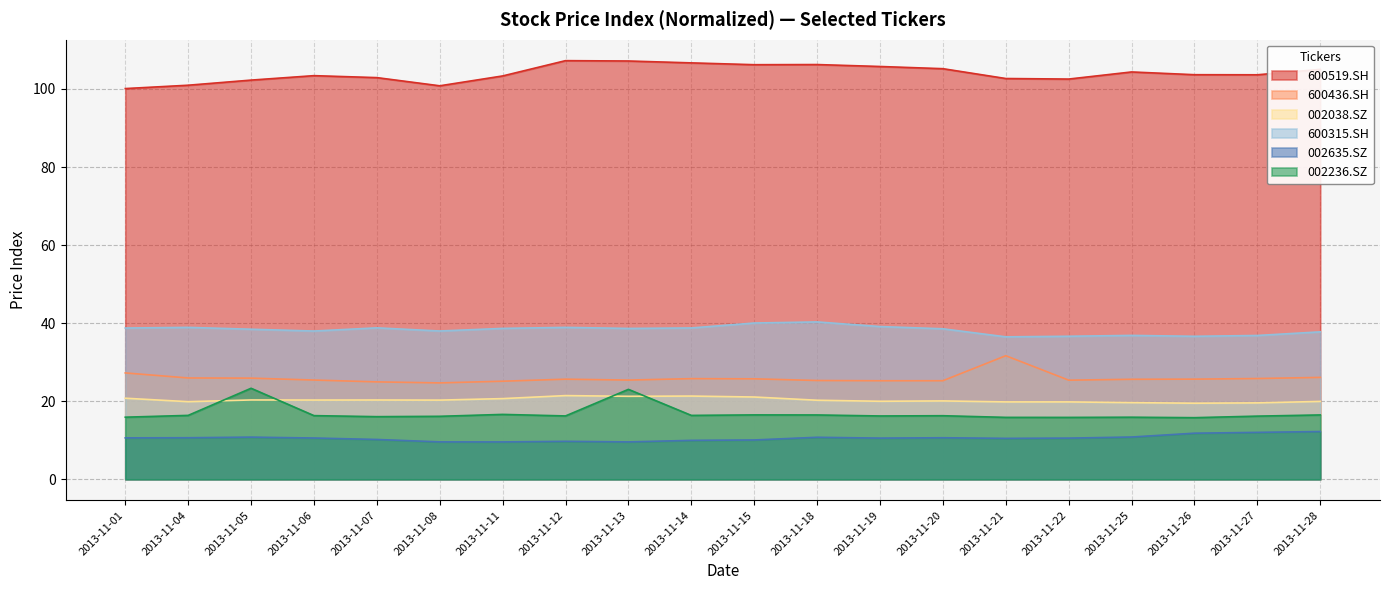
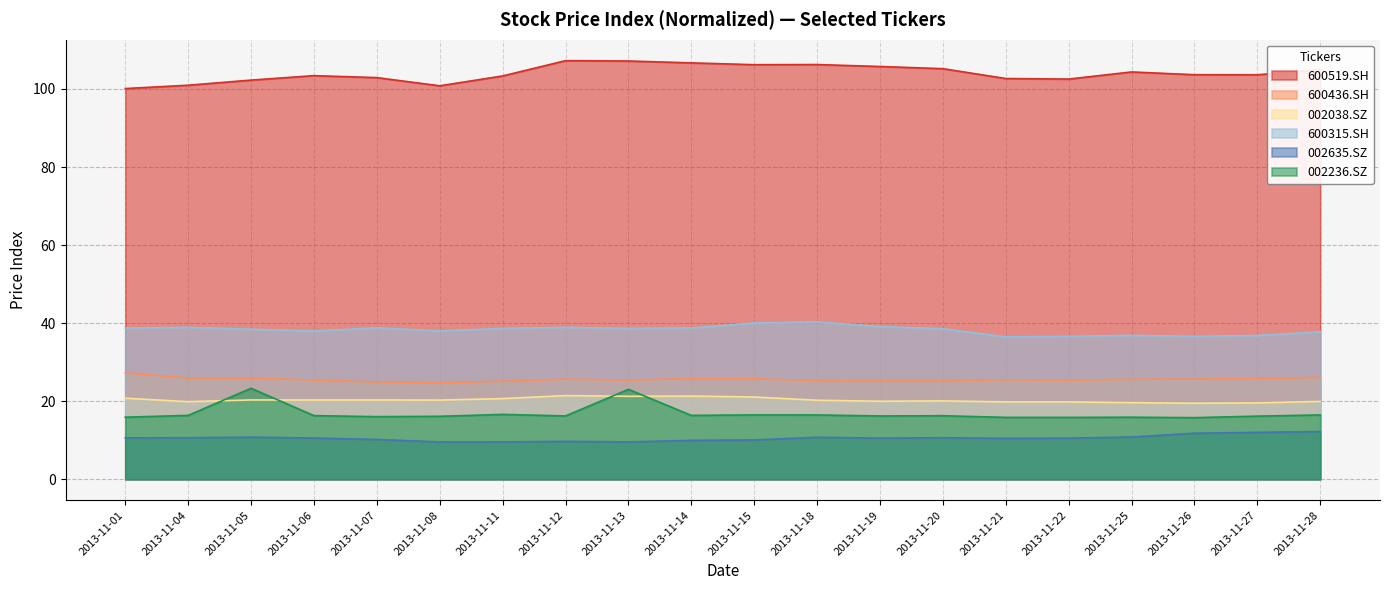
  {
    "600519.SH": {
      "2013-11-01": 100,
      "2013-11-04": 101,
      "2013-11-05": 102,
      "2013-11-06": 103,
      "2013-11-07": 103,
      "2013-11-08": 101,
      "2013-11-11": 103,
      "2013-11-12": 107,
      "2013-11-13": 107,
      "2013-11-14": 107,
      "2013-11-15": 106,
      "2013-11-18": 106,
      "2013-11-19": 106,
      "2013-11-20": 105,
      "2013-11-21": 103,
      "2013-11-22": 103,
      "2013-11-25": 104,
      "2013-11-26": 104,
      "2013-11-27": 104
    },
    "600436.SH": {
      "2013-11-01": 27,
      "2013-11-04": 26,
      "2013-11-05": 26,
      "2013-11-06": 25,
      "2013-11-07": 25,
      "2013-11-08": 25,
      "2013-11-11": 25,
      "2013-11-12": 26,
      "2013-11-13": 25,
      "2013-11-14": 26,
      "2013-11-15": 26,
      "2013-11-18": 25,
      "2013-11-19": 25,
      "2013-11-20": 25,
-     "2013-11-21": 32,
+     "2013-11-21": 26,
      "2013-11-22": 25,
      "2013-11-25": 26,
      "2013-11-26": 26,
      "2013-11-27": 26,
      "2013-11-28": 26
    },
    "002038.SZ": {
      "2013-11-01": 21,
      "2013-11-04": 20,
      "2013-11-05": 20,
      "2013-11-06": 20,
      "2013-11-07": 20,
      "2013-11-08": 20,
      "2013-11-11": 21,
      "2013-11-12": 21,
      "2013-11-13": 21,
      "2013-11-14": 21,
      "2013-11-15": 21,
      "2013-11-18": 20,
      "2013-11-19": 20,
      "2013-11-20": 20,
      "2013-11-21": 20,
      "2013-11-22": 20,
      "2013-11-25": 20,
      "2013-11-26": 19,
      "2013-11-27": 20,
      "2013-11-28": 20
    },
    "600315.SH": {
      "2013-11-01": 39,
      "2013-11-04": 39,
      "2013-11-05": 38,
      "2013-11-06": 38,
      "2013-11-07": 39,
      "2013-11-08": 38,
      "2013-11-11": 39,
      "2013-11-12": 39,
      "2013-11-13": 39,
      "2013-11-14": 39,
      "2013-11-15": 40,
      "2013-11-18": 40,
      "2013-11-19": 39,
      "2013-11-20": 39,
      "2013-11-21": 36,
      "2013-11-22": 37,
      "2013-11-25": 37,
      "2013-11-26": 37,
      "2013-11-27": 37,
      "2013-11-28": 38
    },
    "002635.SZ": {
      "2013-11-01": 11,
      "2013-11-04": 11,
      "2013-11-05": 11,
      "2013-11-06": 11,
      "2013-11-07": 10,
      "2013-11-08": 10,
      "2013-11-11": 10,
      "2013-11-12": 10,
      "2013-11-13": 10,
      "2013-11-14": 10,
      "2013-11-15": 10,
      "2013-11-18": 11,
      "2013-11-19": 11,
      "2013-11-20": 11,
      "2013-11-21": 10,
      "2013-11-22": 11,
      "2013-11-25": 11,
      "2013-11-26": 12,
      "2013-11-27": 12,
      "2013-11-28": 12
    },
    "002236.SZ": {
      "2013-11-01": 16,
      "2013-11-04": 16,
      "2013-11-05": 23,
      "2013-11-06": 16,
      "2013-11-07": 16,
      "2013-11-08": 16,
      "2013-11-11": 17,
      "2013-11-12": 16,
      "2013-11-13": 23,
      "2013-11-14": 16,
      "2013-11-15": 17,
      "2013-11-18": 16,
      "2013-11-19": 16,
      "2013-11-20": 16,
      "2013-11-21": 16,
      "2013-11-22": 16,
      "2013-11-25": 16,
      "2013-11-26": 16,
      "2013-11-27": 16,
      "2013-11-28": 16
    }
  }
